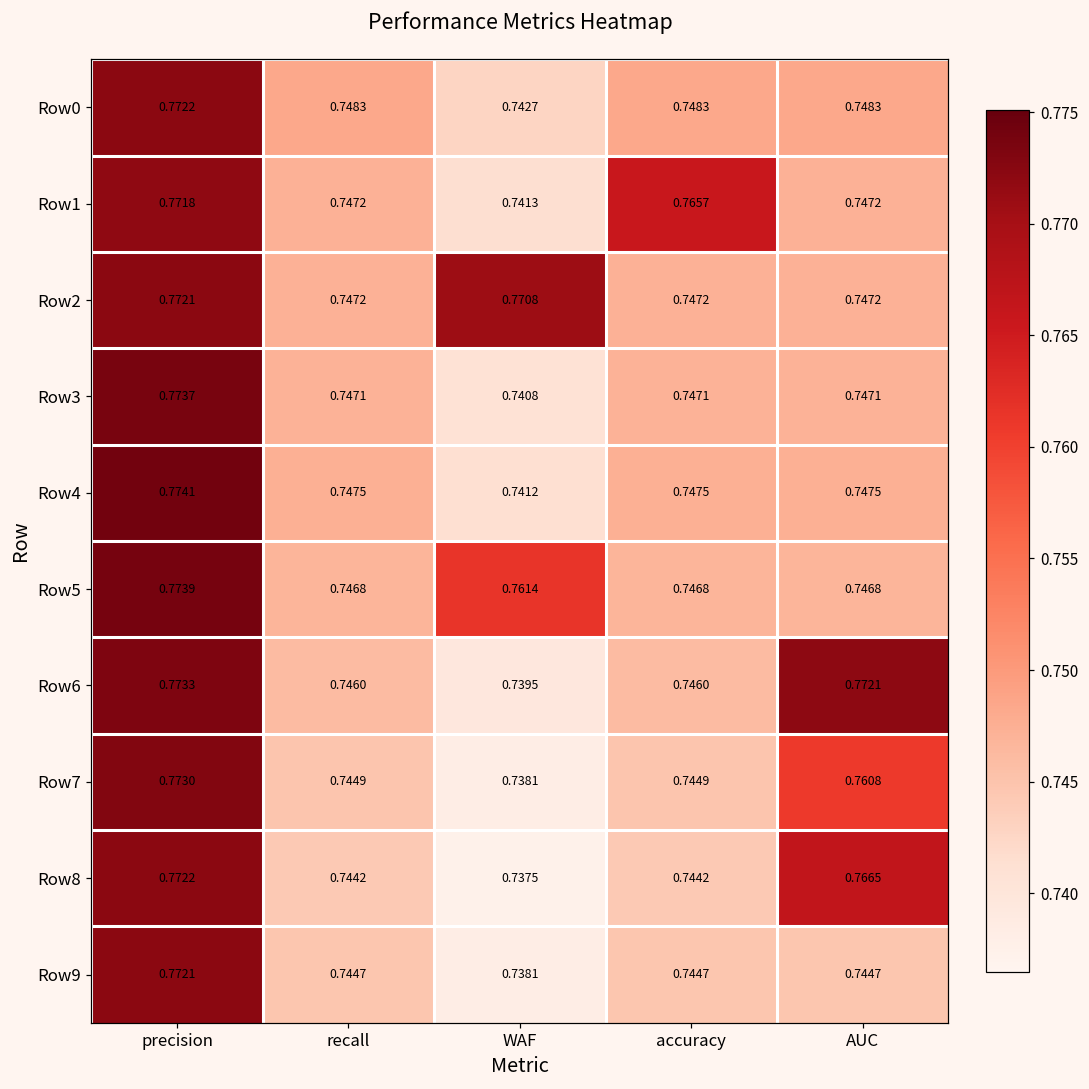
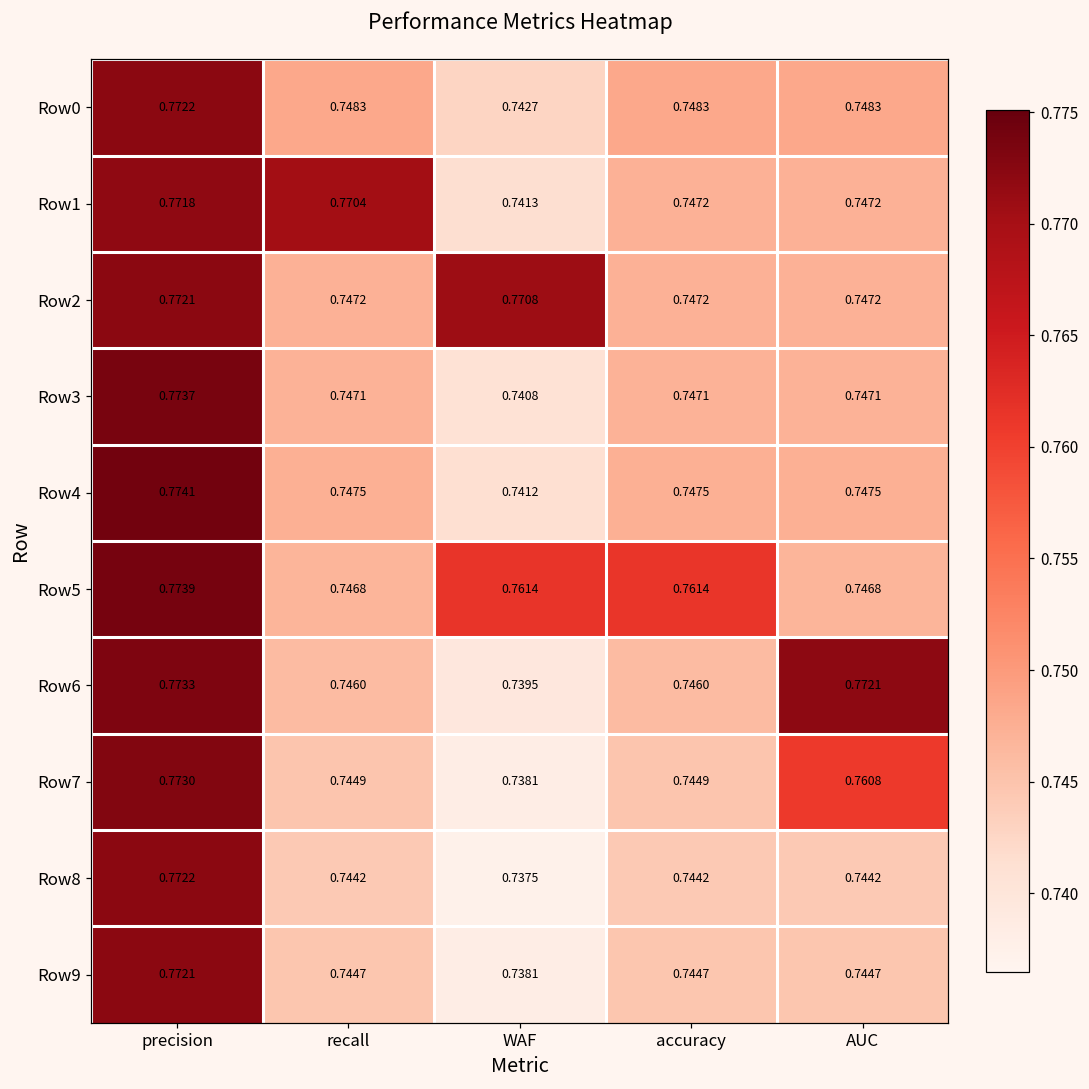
  {
    "Row0": {
      "precision": 0.7722,
      "recall": 0.7483,
      "WAF": 0.7427,
      "accuracy": 0.7483,
      "AUC": 0.7483
    },
    "Row1": {
      "precision": 0.7718,
-     "recall": 0.7472,
+     "recall": 0.7704,
      "WAF": 0.7413,
-     "accuracy": 0.7657,
+     "accuracy": 0.7472,
      "AUC": 0.7472
    },
    "Row2": {
      "precision": 0.7721,
      "recall": 0.7472,
      "WAF": 0.7708,
      "accuracy": 0.7472,
      "AUC": 0.7472
    },
    "Row3": {
      "precision": 0.7737,
      "recall": 0.7471,
      "WAF": 0.7408,
      "accuracy": 0.7471,
      "AUC": 0.7471
    },
    "Row4": {
      "precision": 0.7741,
      "recall": 0.7475,
      "WAF": 0.7412,
      "accuracy": 0.7475,
      "AUC": 0.7475
    },
    "Row5": {
      "precision": 0.7739,
      "recall": 0.7468,
      "WAF": 0.7614,
-     "accuracy": 0.7468,
+     "accuracy": 0.7614,
      "AUC": 0.7468
    },
    "Row6": {
      "precision": 0.7733,
      "recall": 0.7460,
      "WAF": 0.7395,
      "accuracy": 0.7460,
      "AUC": 0.7721
    },
    "Row7": {
      "precision": 0.7730,
      "recall": 0.7449,
      "WAF": 0.7381,
      "accuracy": 0.7449,
      "AUC": 0.7608
    },
    "Row8": {
      "precision": 0.7722,
      "recall": 0.7442,
      "WAF": 0.7375,
      "accuracy": 0.7442,
-     "AUC": 0.7665
+     "AUC": 0.7442
    },
    "Row9": {
      "precision": 0.7721,
      "recall": 0.7447,
      "WAF": 0.7381,
      "accuracy": 0.7447,
      "AUC": 0.7447
    }
  }
